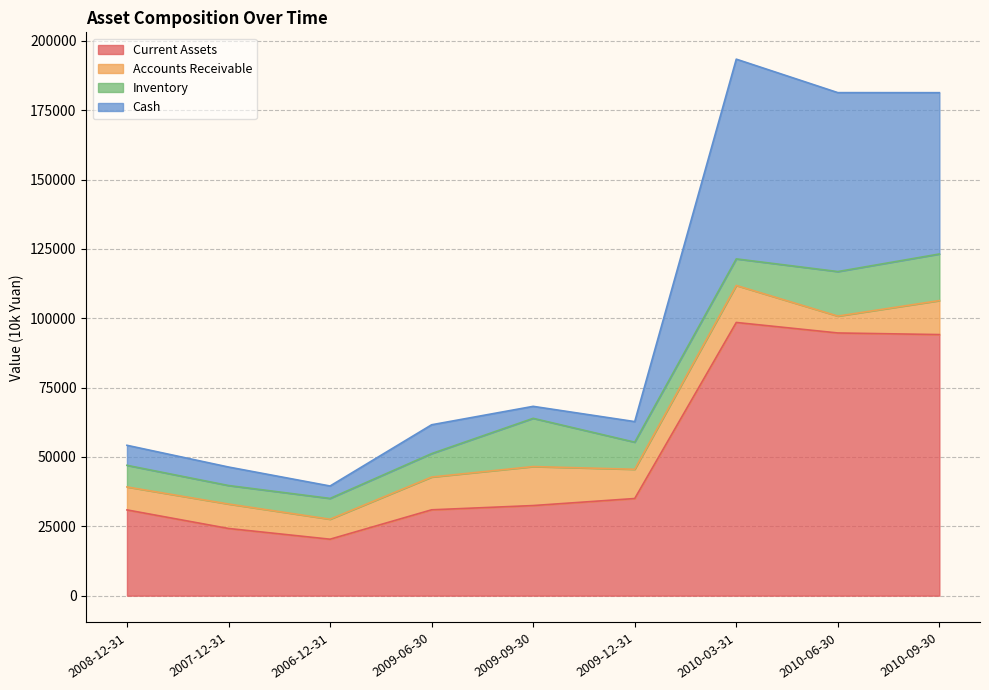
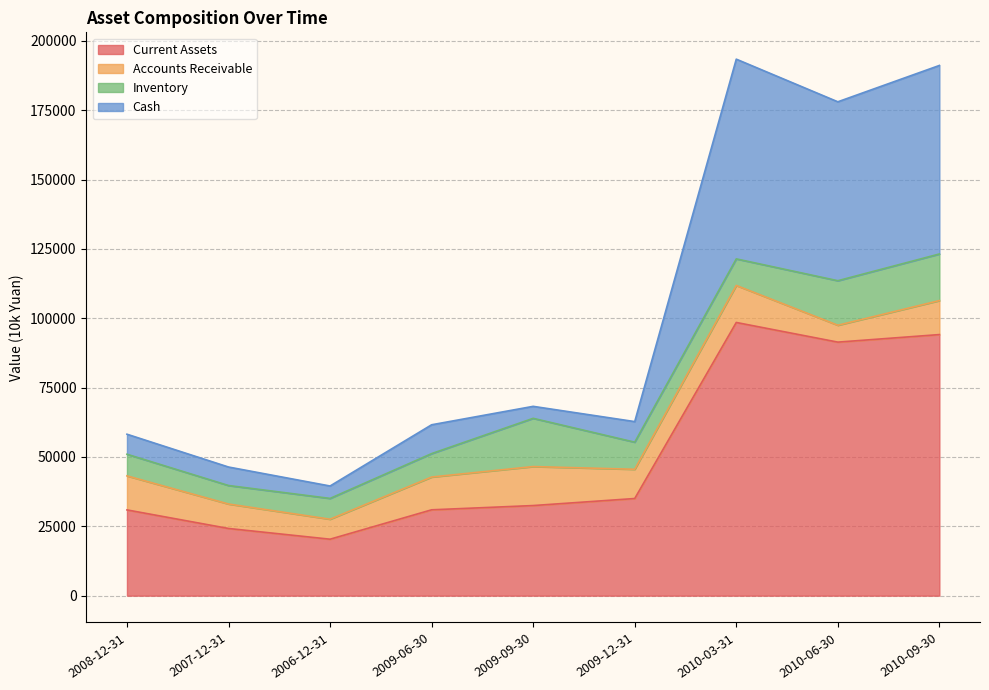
  {
    "Current Assets": {
      "2008-12-31": 31000,
      "2007-12-31": 24000,
      "2006-12-31": 20000,
      "2009-06-30": 31000,
      "2009-09-30": 32000,
      "2009-12-31": 35000,
      "2010-03-31": 99000,
-     "2010-06-30": 95000,
+     "2010-06-30": 91000,
      "2010-09-30": 94000
    },
    "Accounts Receivable": {
-     "2008-12-31": 8000,
+     "2008-12-31": 12000,
      "2007-12-31": 9000,
      "2006-12-31": 7000,
      "2009-06-30": 12000,
      "2009-09-30": 14000,
      "2009-12-31": 11000,
      "2010-03-31": 13000,
      "2010-06-30": 6000,
      "2010-09-30": 12000
    },
    "Inventory": {
      "2008-12-31": 8000,
      "2007-12-31": 7000,
      "2006-12-31": 7000,
      "2009-06-30": 8000,
      "2009-09-30": 17000,
      "2009-12-31": 10000,
      "2010-03-31": 10000,
      "2010-06-30": 16000,
      "2010-09-30": 17000
    },
    "Cash": {
      "2008-12-31": 7000,
      "2007-12-31": 7000,
      "2006-12-31": 4000,
      "2009-06-30": 10000,
      "2009-09-30": 4000,
      "2009-12-31": 7000,
      "2010-03-31": 72000,
      "2010-06-30": 65000,
-     "2010-09-30": 58000
+     "2010-09-30": 68000
    }
  }
